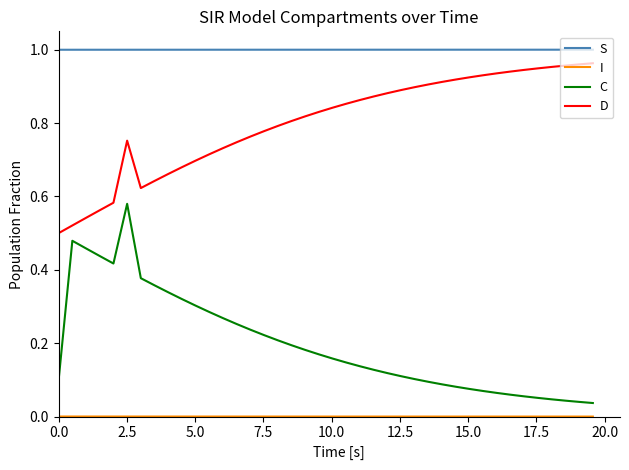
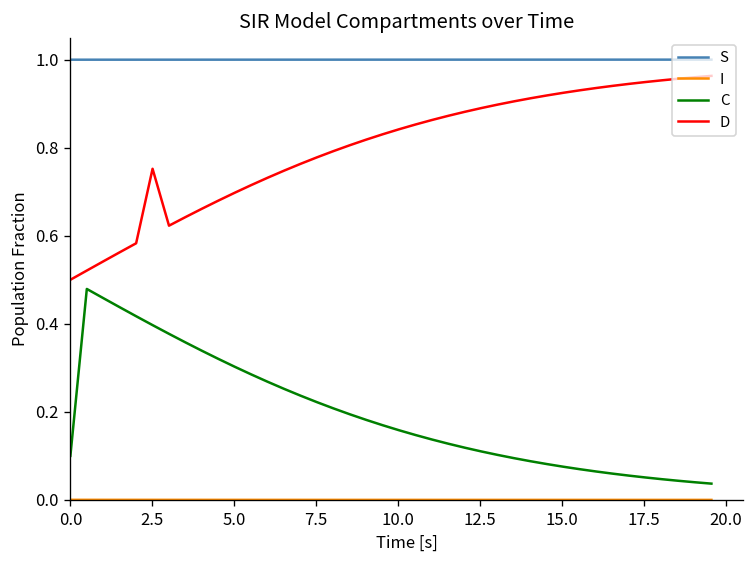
  {
    "S": {
      "0.0": 1.00,
      "2.5": 1.00
    },
    "I": {
      "0.0": 0.00,
      "2.5": 0.00
    },
    "C": {
      "0.0": 0.10,
-     "2.5": 0.58
+     "2.5": 0.40
    },
    "D": {
      "0.0": 0.50,
      "2.5": 0.75
    }
  }
